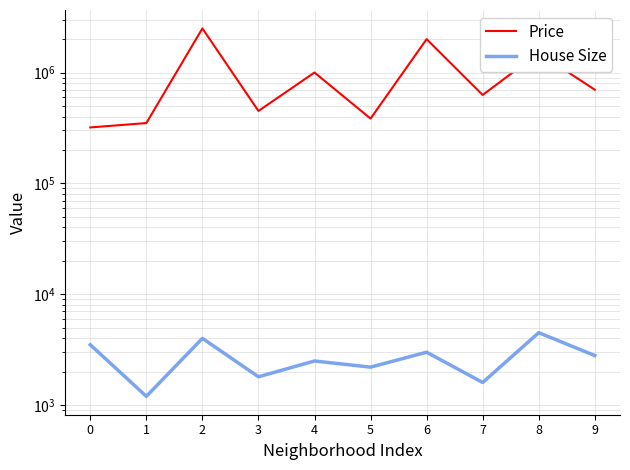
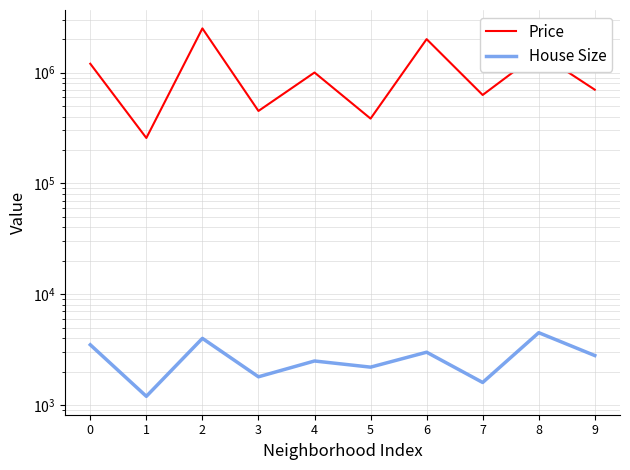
  {
    "Price": {
-     "0": 320000,
-     "1": 350000,
+     "0": 1200000,
+     "1": 260000,
      "2": 2500000,
      "3": 450000,
      "4": 1000000,
      "5": 380000,
      "6": 2000000,
      "7": 600000,
      "9": 700000
    },
    "House Size": {
      "0": 3500,
      "1": 1200,
      "2": 4000,
      "3": 1800,
      "4": 2500,
      "5": 2200,
      "6": 3000,
      "7": 1600,
      "8": 4500,
      "9": 2800
    }
  }
